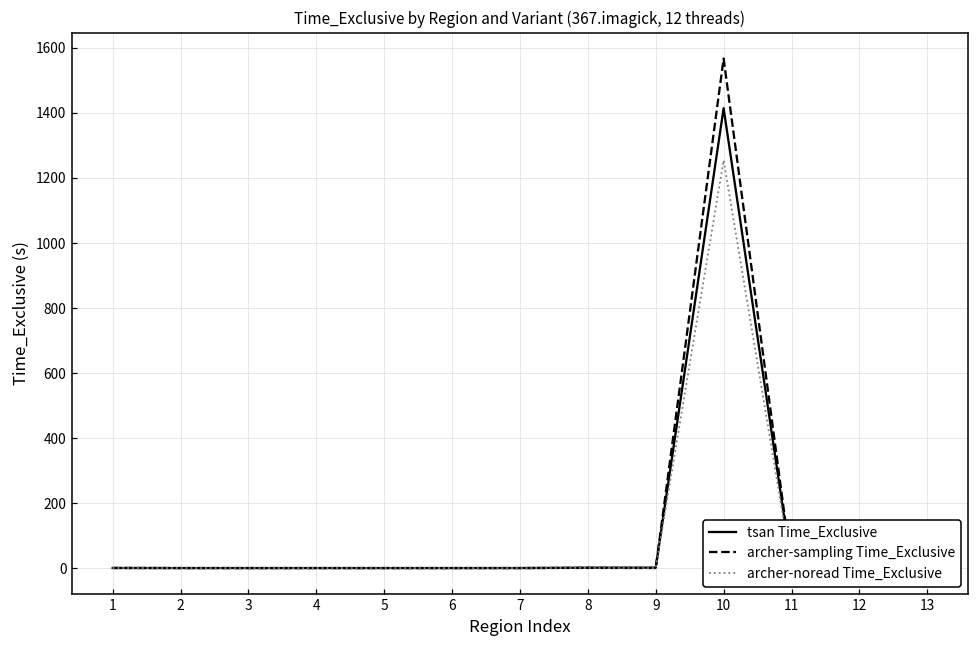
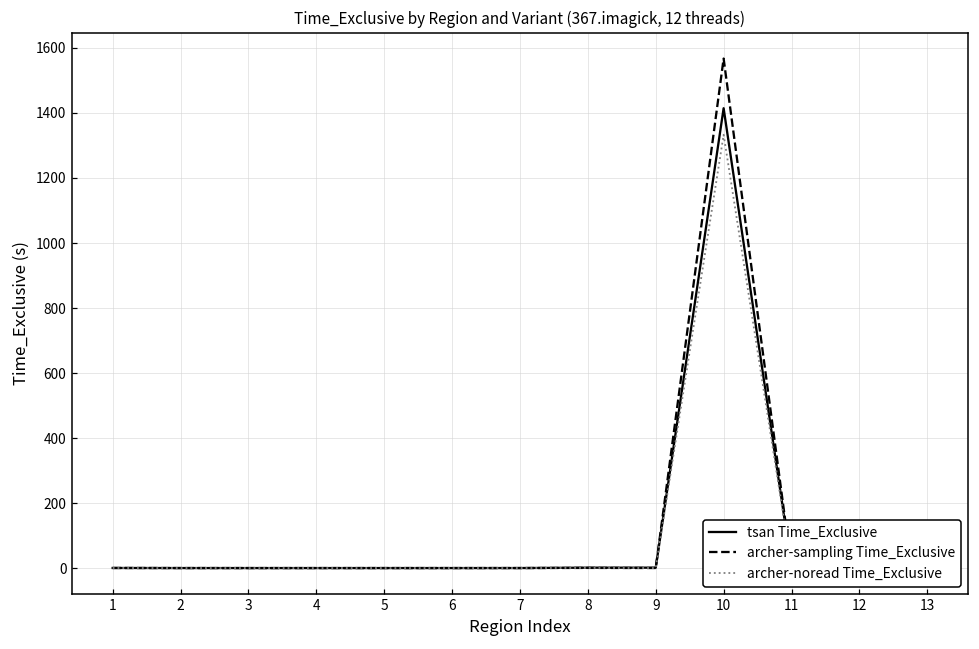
  {
    "archer-noread Time_Exclusive": {
-     "10": 1250
+     "10": 1330
    }
  }
